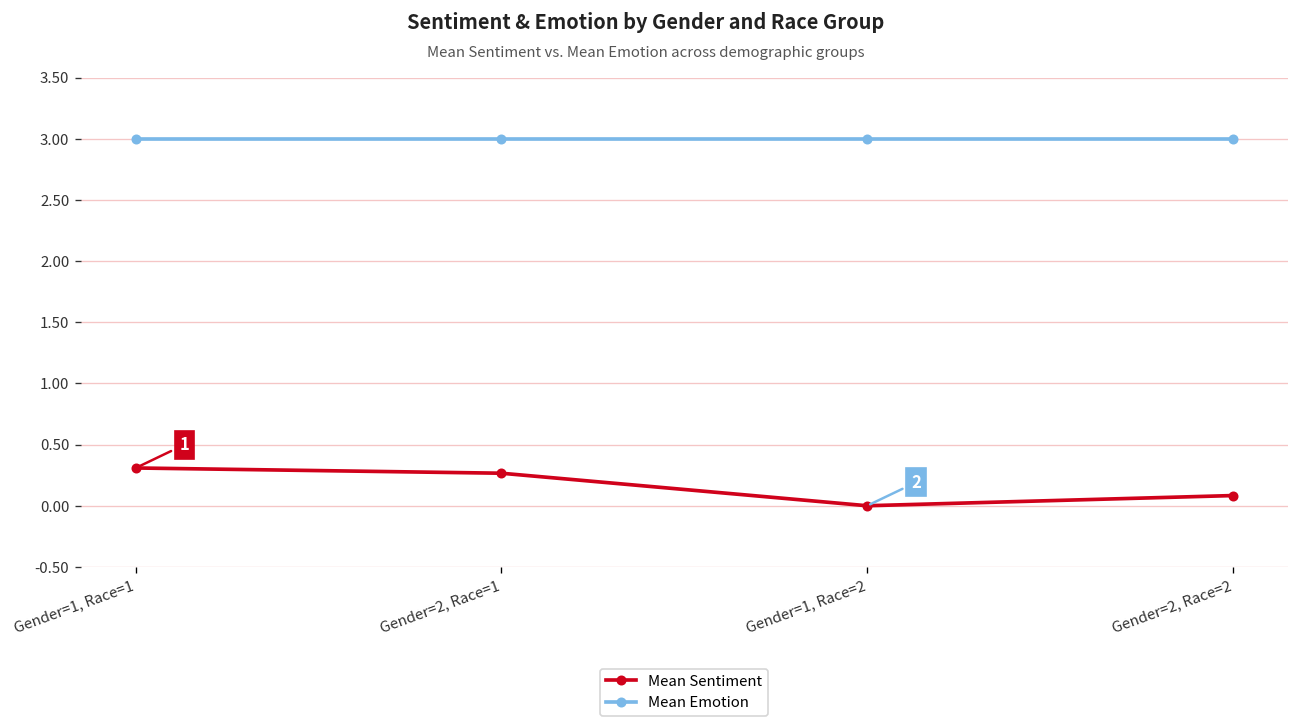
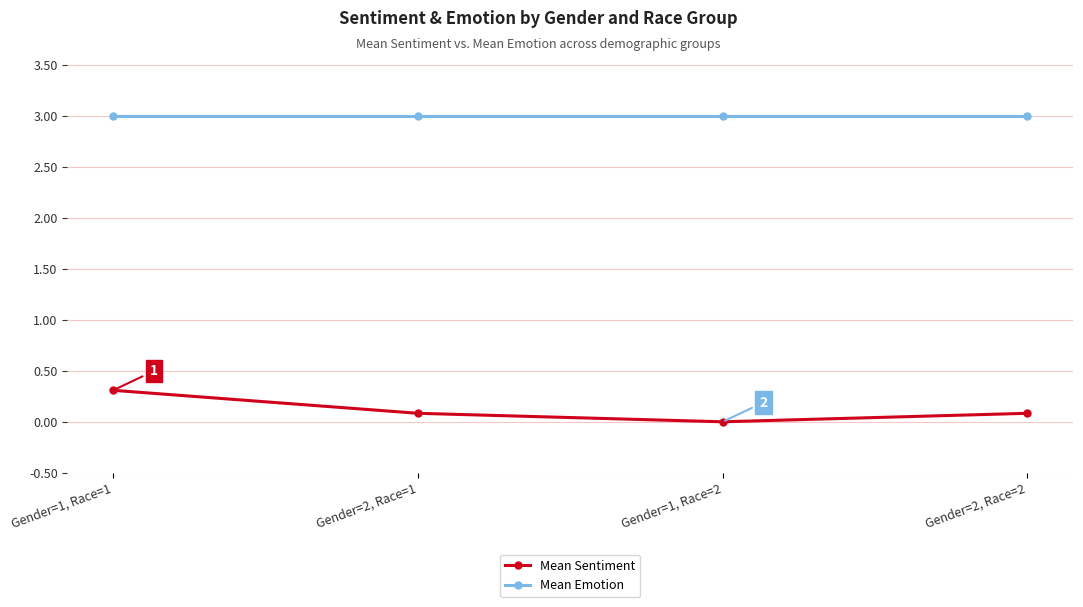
  {
    "Mean Sentiment": {
      "Gender=1, Race=1": 0.31,
-     "Gender=2, Race=1": 0.27,
+     "Gender=2, Race=1": 0.08,
      "Gender=1, Race=2": 0.00,
      "Gender=2, Race=2": 0.08
    },
    "Mean Emotion": {
      "Gender=1, Race=1": 3.00,
      "Gender=2, Race=1": 3.00,
      "Gender=1, Race=2": 3.00,
      "Gender=2, Race=2": 3.00
    }
  }
